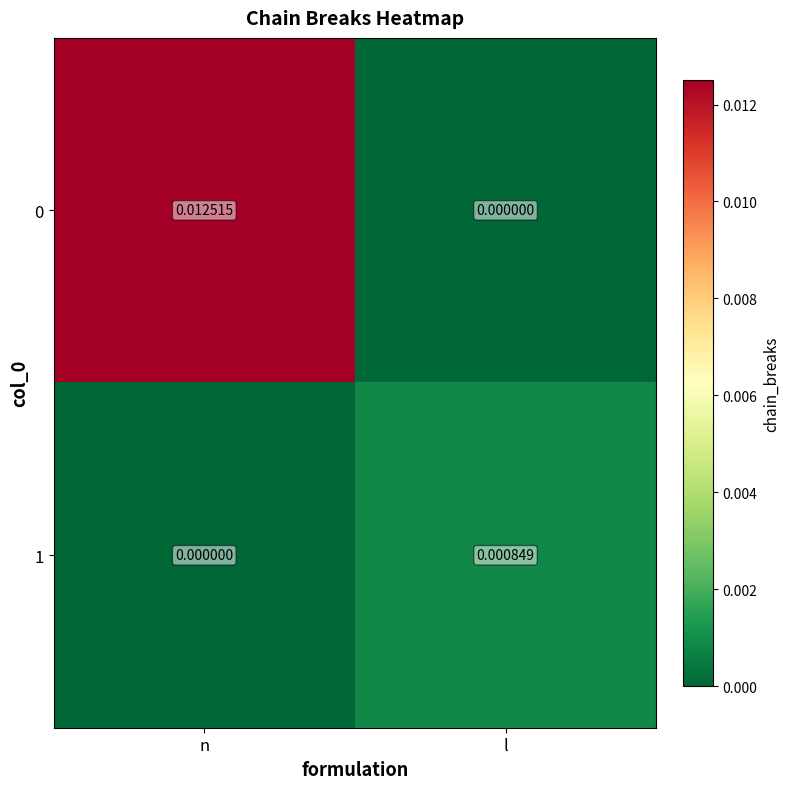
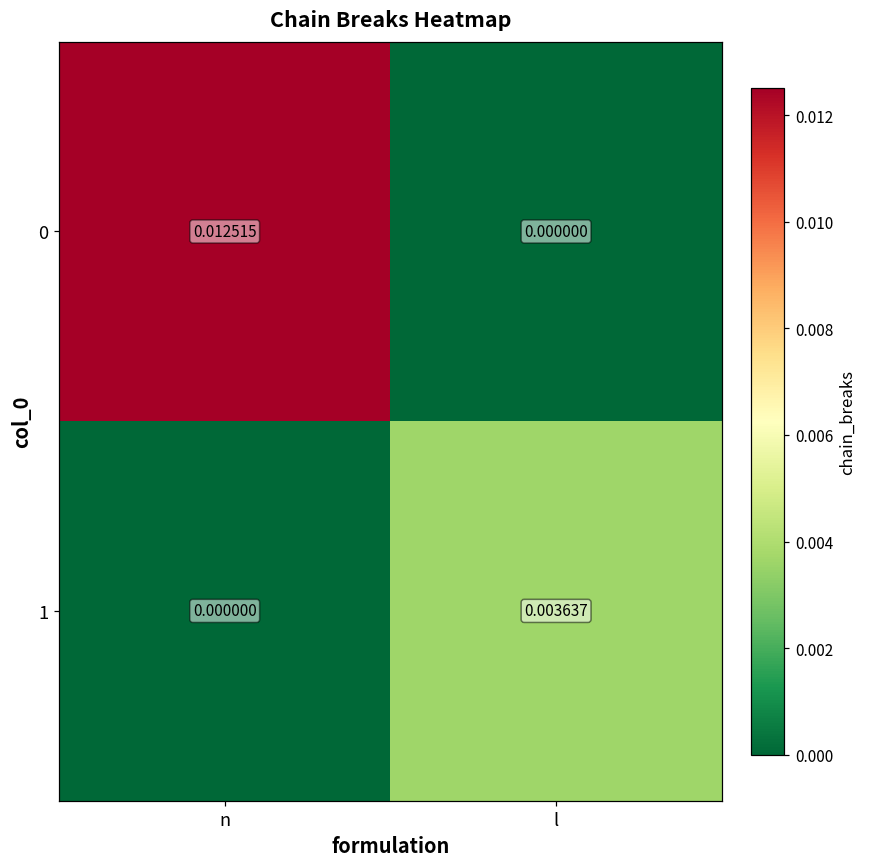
  {
    "1": {
-     "l": 0.000849
+     "l": 0.003637
    }
  }
